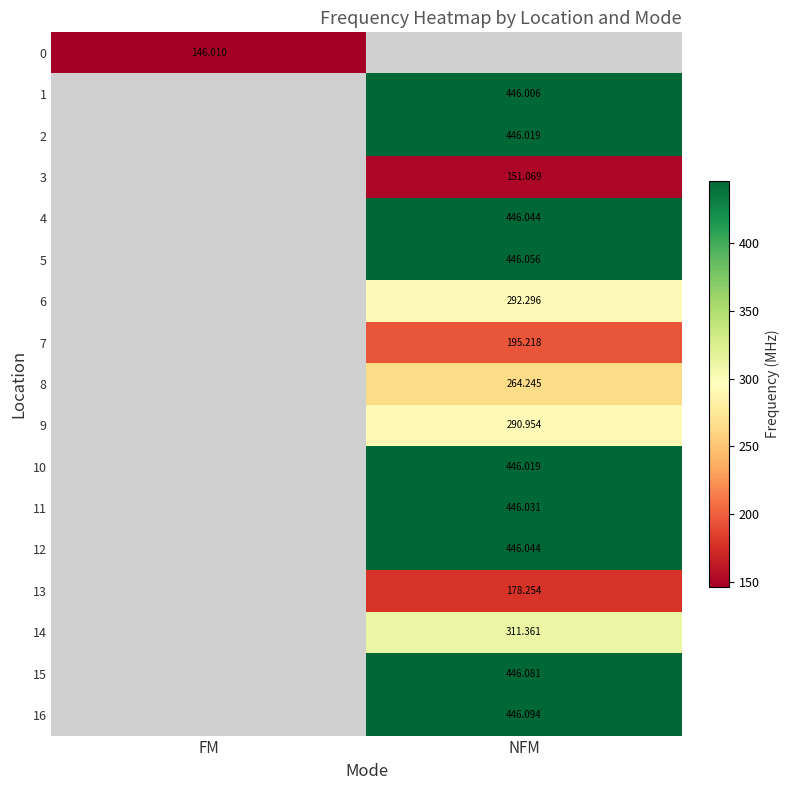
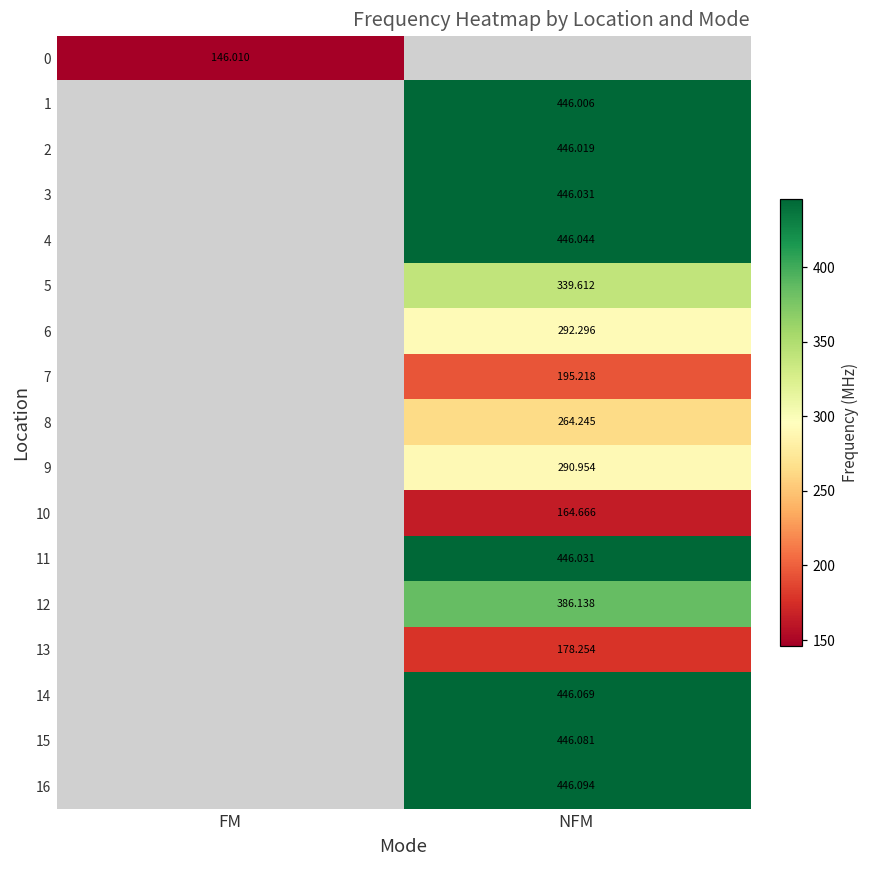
  {
    "0": {
      "FM": 146.010
    },
    "1": {
      "NFM": 446.006
    },
    "2": {
      "NFM": 446.019
    },
    "3": {
-     "NFM": 151.069
+     "NFM": 446.031
    },
    "4": {
      "NFM": 446.044
    },
    "5": {
-     "NFM": 446.056
+     "NFM": 339.612
    },
    "6": {
      "NFM": 292.296
    },
    "7": {
      "NFM": 195.218
    },
    "8": {
      "NFM": 264.245
    },
    "9": {
      "NFM": 290.954
    },
    "10": {
-     "NFM": 446.019
+     "NFM": 164.666
    },
    "11": {
      "NFM": 446.031
    },
    "12": {
-     "NFM": 446.044
+     "NFM": 386.138
    },
    "13": {
      "NFM": 178.254
    },
    "14": {
-     "NFM": 311.361
+     "NFM": 446.069
    },
    "15": {
      "NFM": 446.081
    },
    "16": {
      "NFM": 446.094
    }
  }
